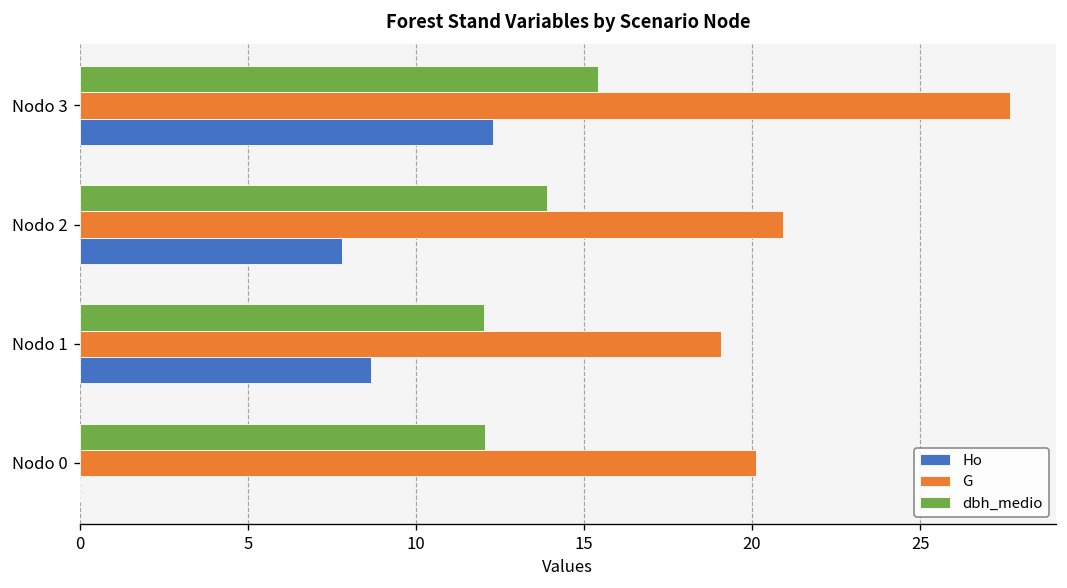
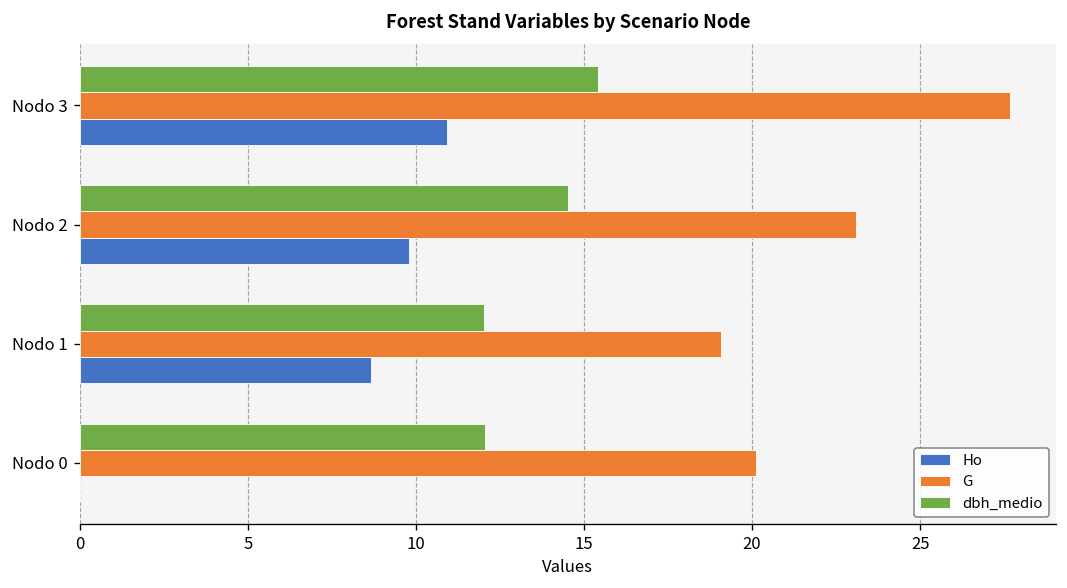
  {
    "Ho": {
-     "Nodo 3": 12.3,
-     "Nodo 2": 7.8,
+     "Nodo 3": 10.9,
+     "Nodo 2": 9.8,
      "Nodo 1": 8.7,
      "Nodo 0": 0.0
    },
    "G": {
      "Nodo 3": 27.7,
-     "Nodo 2": 20.9,
+     "Nodo 2": 23.1,
      "Nodo 1": 19.1,
      "Nodo 0": 20.1
    },
    "dbh_medio": {
      "Nodo 3": 15.4,
-     "Nodo 2": 13.9,
+     "Nodo 2": 14.5,
      "Nodo 1": 12.0,
      "Nodo 0": 12.1
    }
  }
